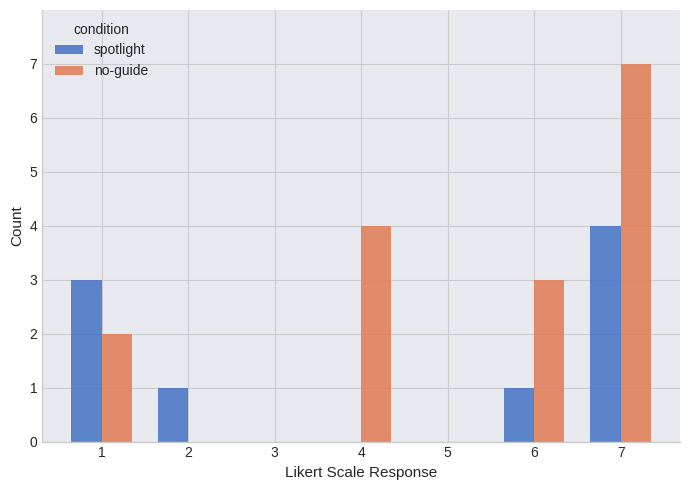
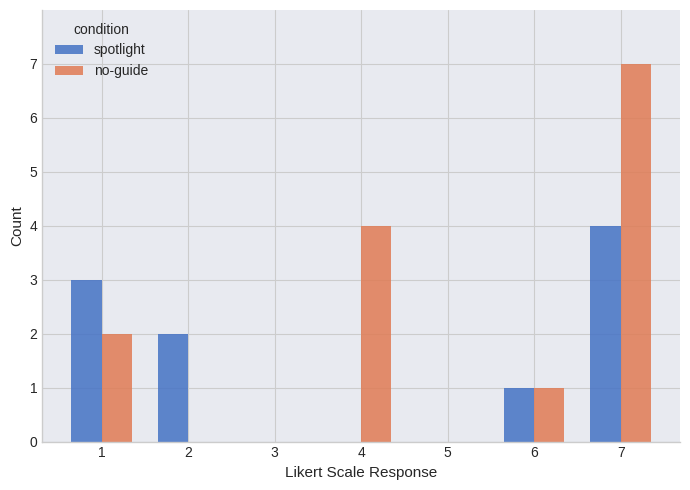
  {
    "spotlight": {
      "1": 3,
-     "2": 1,
+     "2": 2,
      "3": 0,
      "4": 0,
      "5": 0,
      "6": 1,
      "7": 4
    },
    "no-guide": {
      "1": 2,
      "2": 0,
      "3": 0,
      "4": 4,
      "5": 0,
-     "6": 3,
+     "6": 1,
      "7": 7
    }
  }
